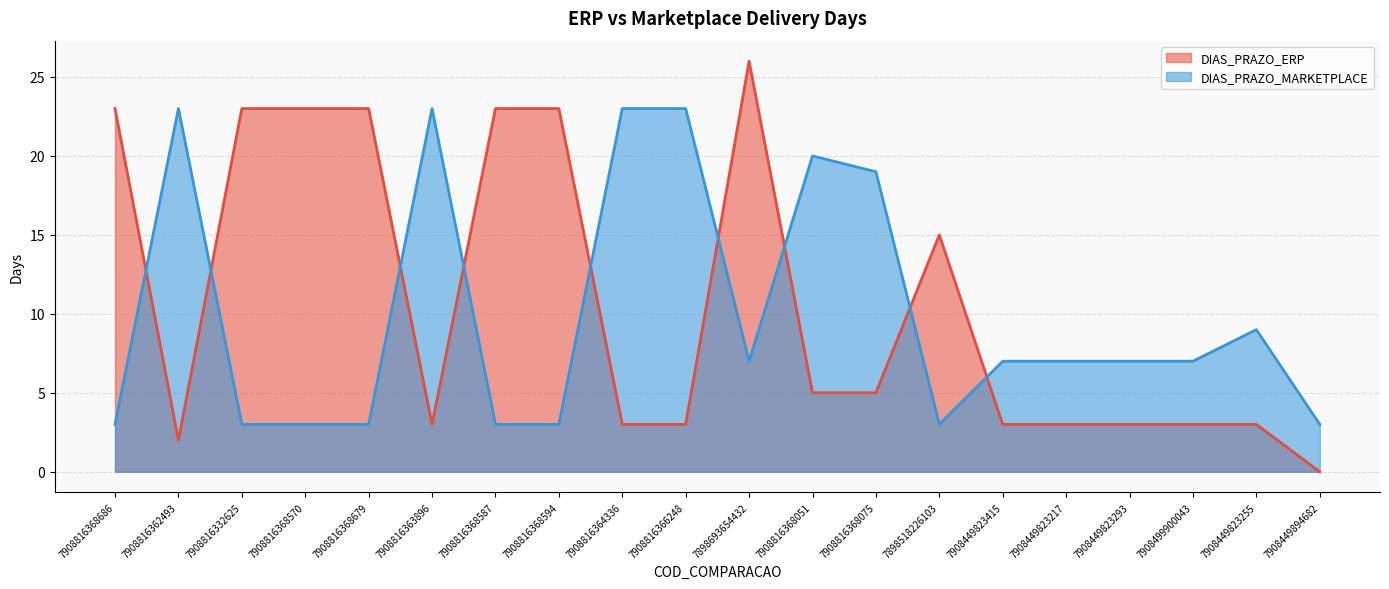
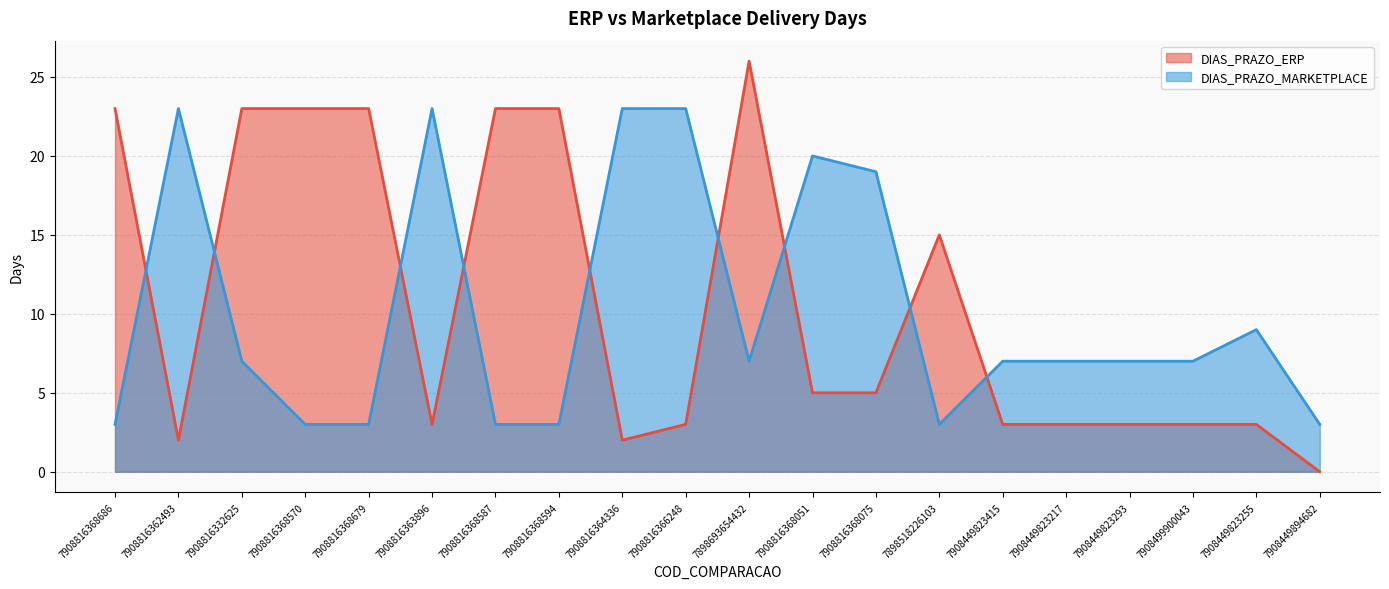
  {
    "DIAS_PRAZO_ERP": {
      "7908816368686": 23,
      "7908816362493": 2,
      "7908816332625": 23,
      "7908816368570": 23,
      "7908816368679": 23,
      "7908816363896": 3,
      "7908816368587": 23,
      "7908816368594": 23,
-     "7908816364336": 3,
+     "7908816364336": 2,
      "7908816366248": 3,
      "7898693654432": 26,
      "7908816368051": 5,
      "7908816368075": 5,
      "7898518226103": 15,
      "7908449823415": 3,
      "7908449823217": 3,
      "7908449823293": 3,
      "7908499900043": 3,
      "7908449823255": 3,
      "7908449894682": 0
    },
    "DIAS_PRAZO_MARKETPLACE": {
      "7908816368686": 3,
      "7908816362493": 23,
-     "7908816332625": 3,
+     "7908816332625": 7,
      "7908816368570": 3,
      "7908816368679": 3,
      "7908816363896": 23,
      "7908816368587": 3,
      "7908816368594": 3,
      "7908816364336": 23,
      "7908816366248": 23,
      "7898693654432": 7,
      "7908816368051": 20,
      "7908816368075": 19,
      "7898518226103": 3,
      "7908449823415": 7,
      "7908449823217": 7,
      "7908449823293": 7,
      "7908499900043": 7,
      "7908449823255": 9,
      "7908449894682": 3
    }
  }
